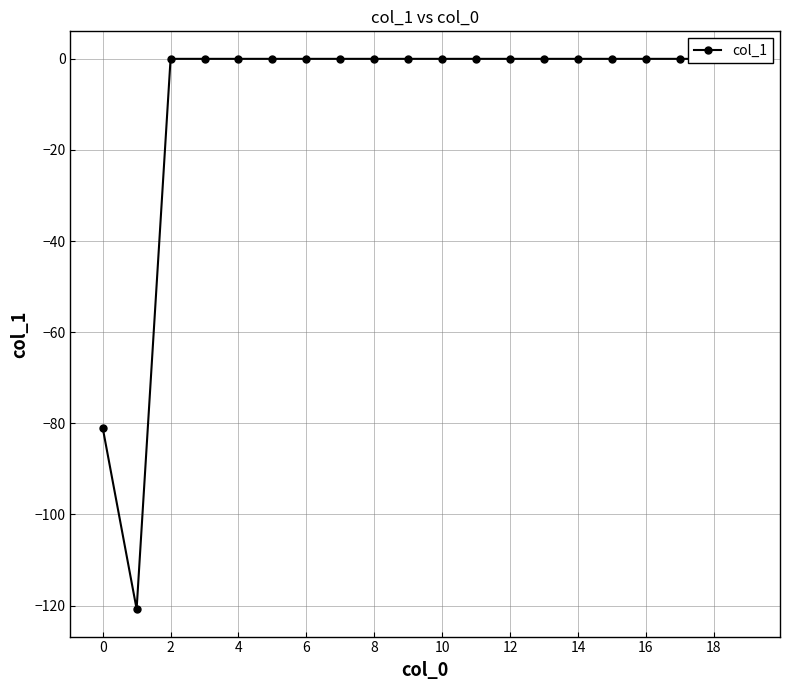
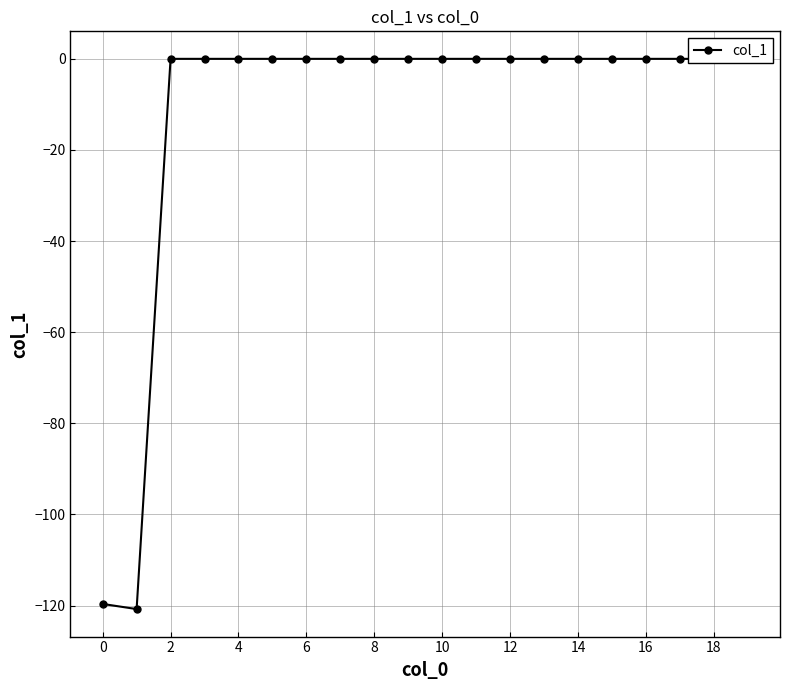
  {
-   "0": -81,
+   "0": -120,
    "2": 0,
    "4": 0,
    "6": 0,
    "8": 0,
    "10": 0,
    "12": 0,
    "14": 0,
    "16": 0
  }
